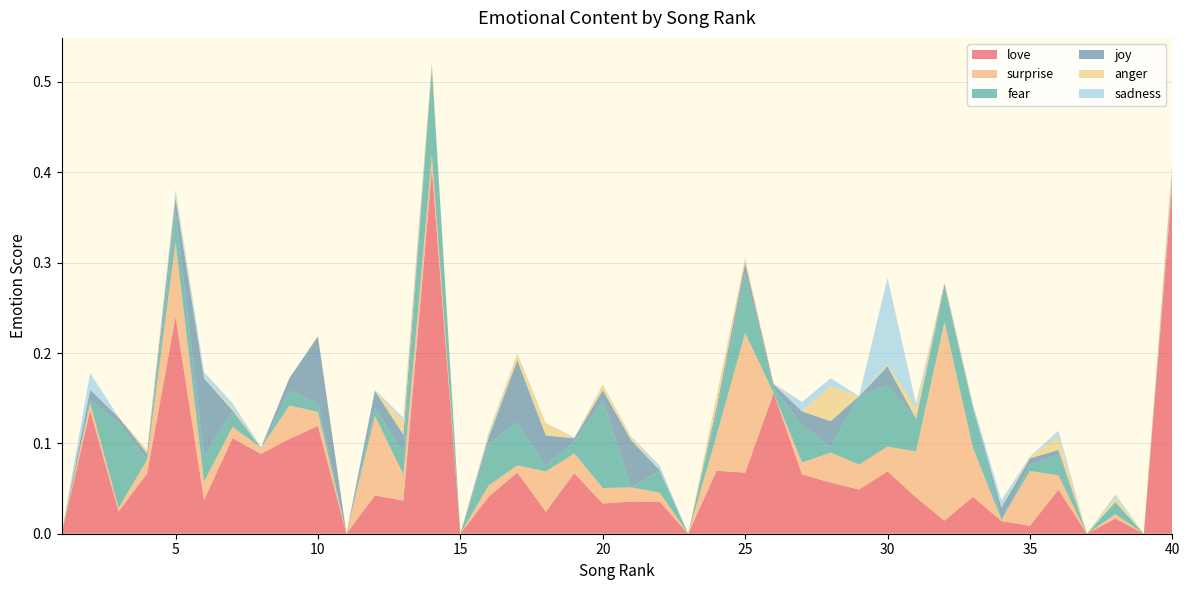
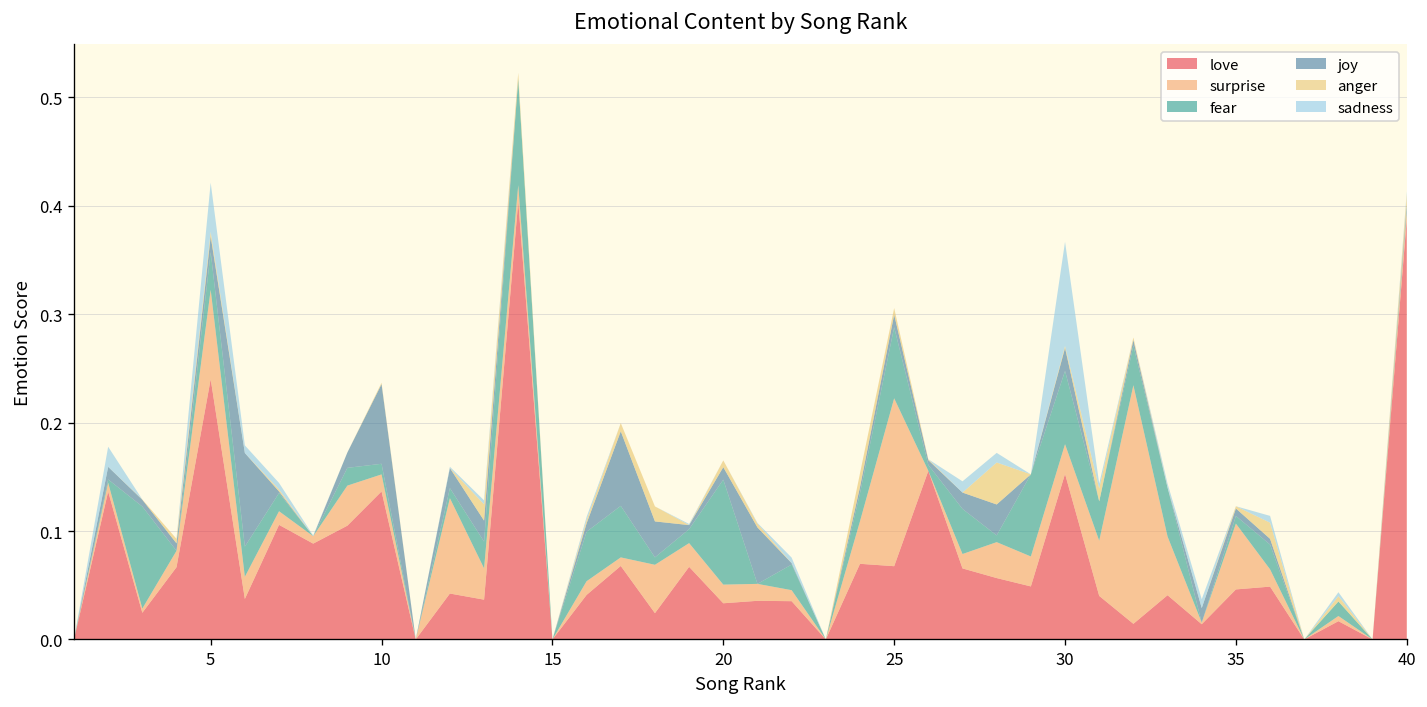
  {
    "love": {
      "5": 0.24,
-     "10": 0.12,
+     "10": 0.14,
      "20": 0.03,
      "25": 0.07,
-     "30": 0.07,
-     "35": 0.01,
+     "30": 0.15,
+     "35": 0.05,
      "40": 0.39
    },
    "sadness": {
-     "5": 0.00,
+     "5": 0.05,
      "30": 0.10
    }
  }
